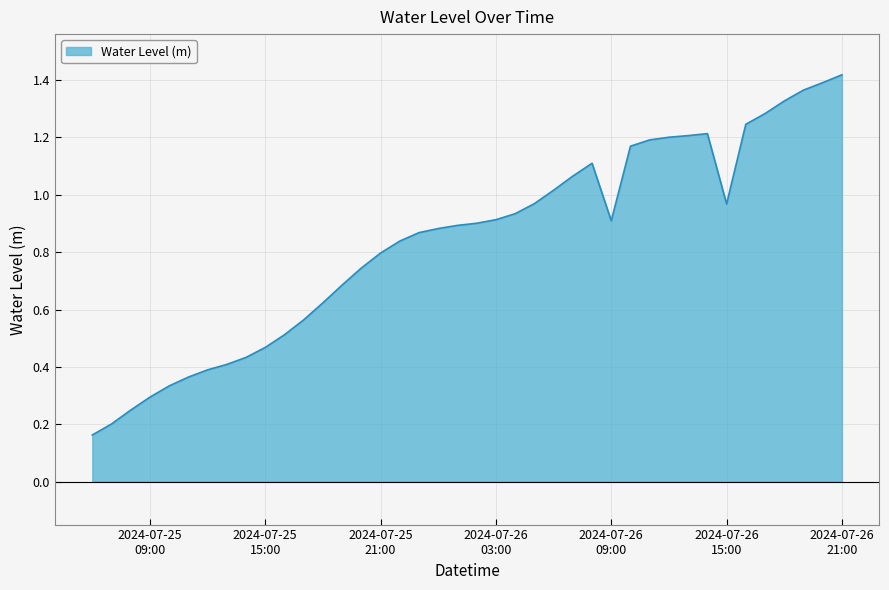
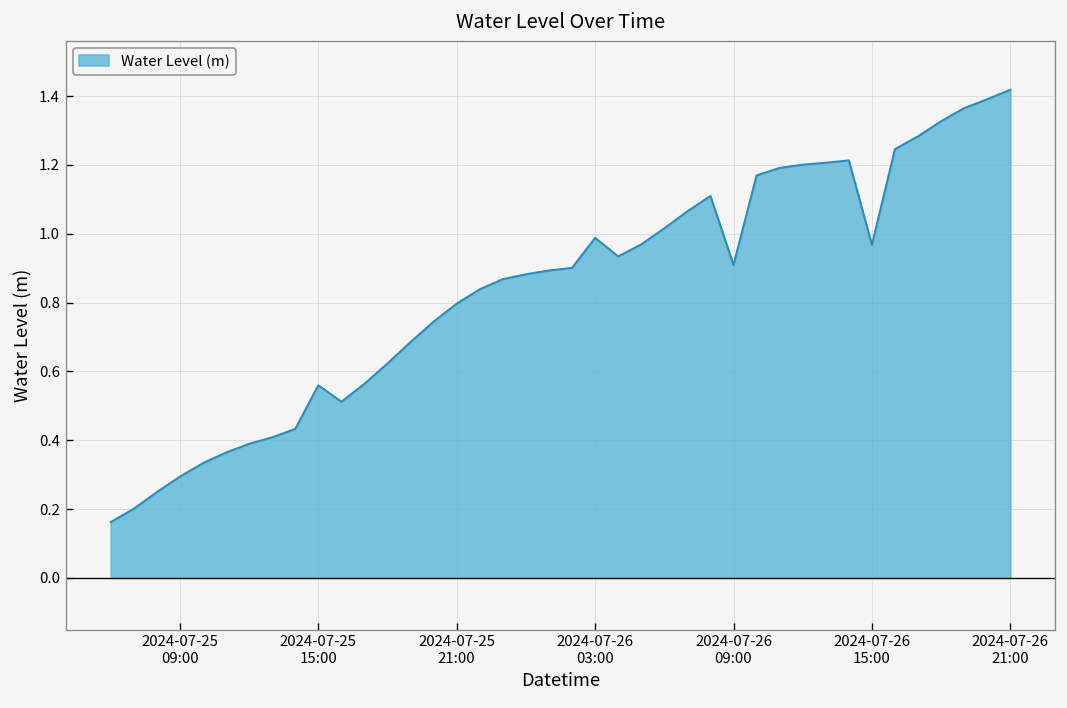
  {
    "2024-07-25 09:00": 0.29,
-   "2024-07-25 15:00": 0.47,
+   "2024-07-25 15:00": 0.56,
    "2024-07-25 21:00": 0.80,
-   "2024-07-26 03:00": 0.91,
+   "2024-07-26 03:00": 0.99,
    "2024-07-26 09:00": 0.91,
    "2024-07-26 15:00": 0.97,
    "2024-07-26 21:00": 1.42
  }
